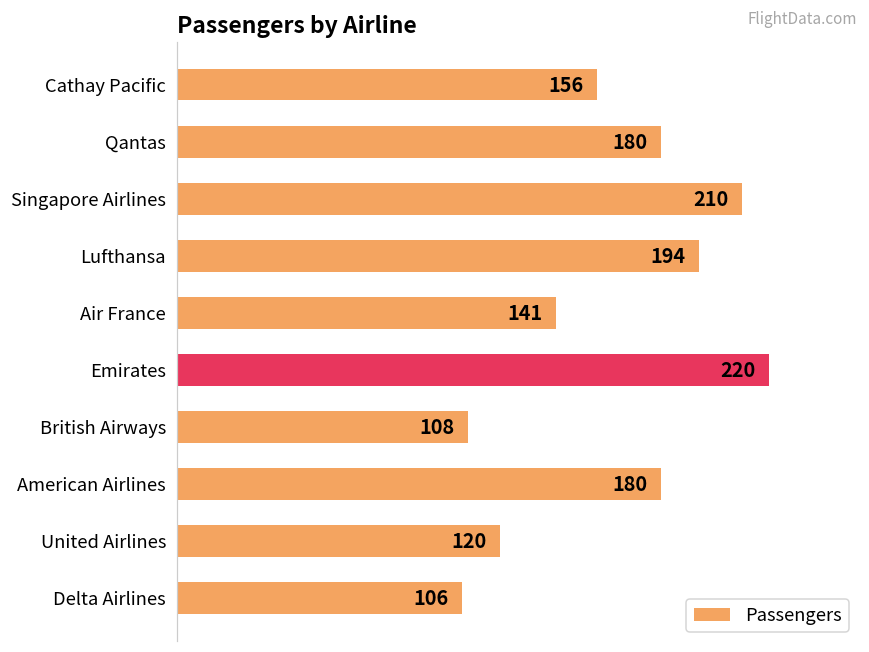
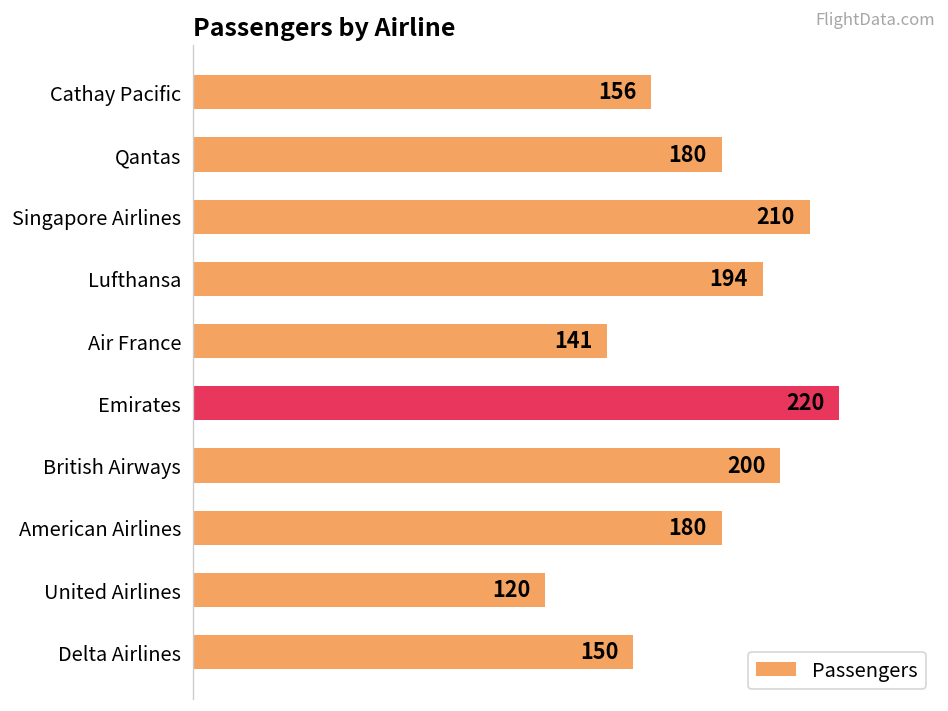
  {
    "Cathay Pacific": 156,
    "Qantas": 180,
    "Singapore Airlines": 210,
    "Lufthansa": 194,
    "Air France": 141,
    "Emirates": 220,
-   "British Airways": 108,
+   "British Airways": 200,
    "American Airlines": 180,
    "United Airlines": 120,
-   "Delta Airlines": 106
+   "Delta Airlines": 150
  }
